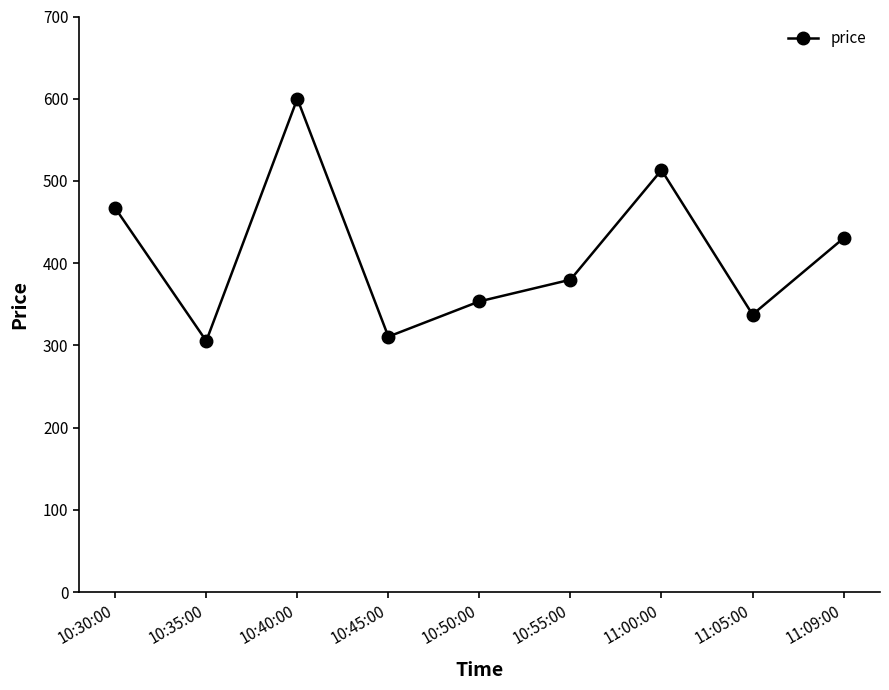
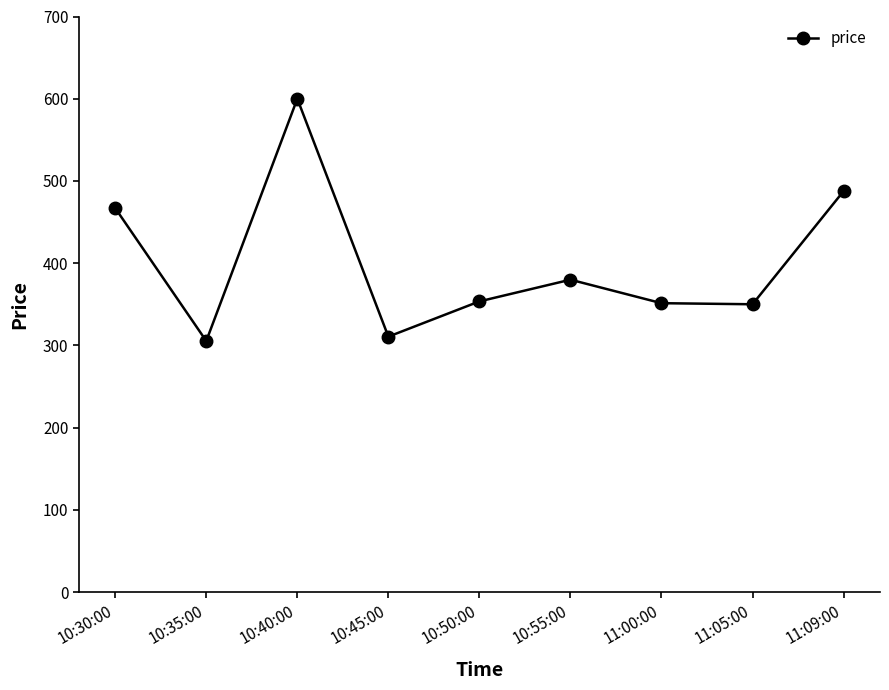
  {
    "10:30:00": 470,
    "10:35:00": 310,
    "10:40:00": 600,
    "10:45:00": 310,
    "10:50:00": 350,
    "10:55:00": 380,
-   "11:00:00": 510,
-   "11:05:00": 340,
-   "11:09:00": 430
+   "11:00:00": 350,
+   "11:05:00": 350,
+   "11:09:00": 490
  }
